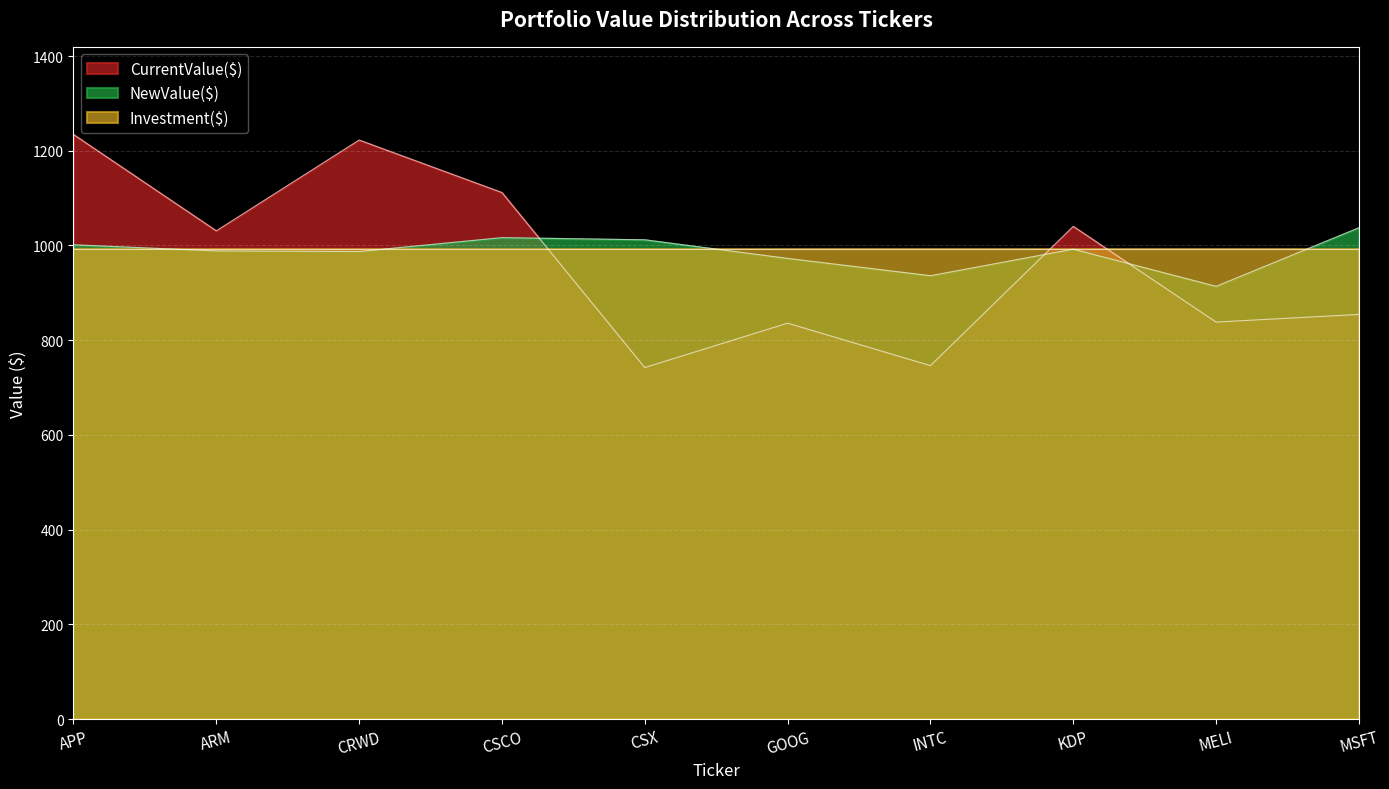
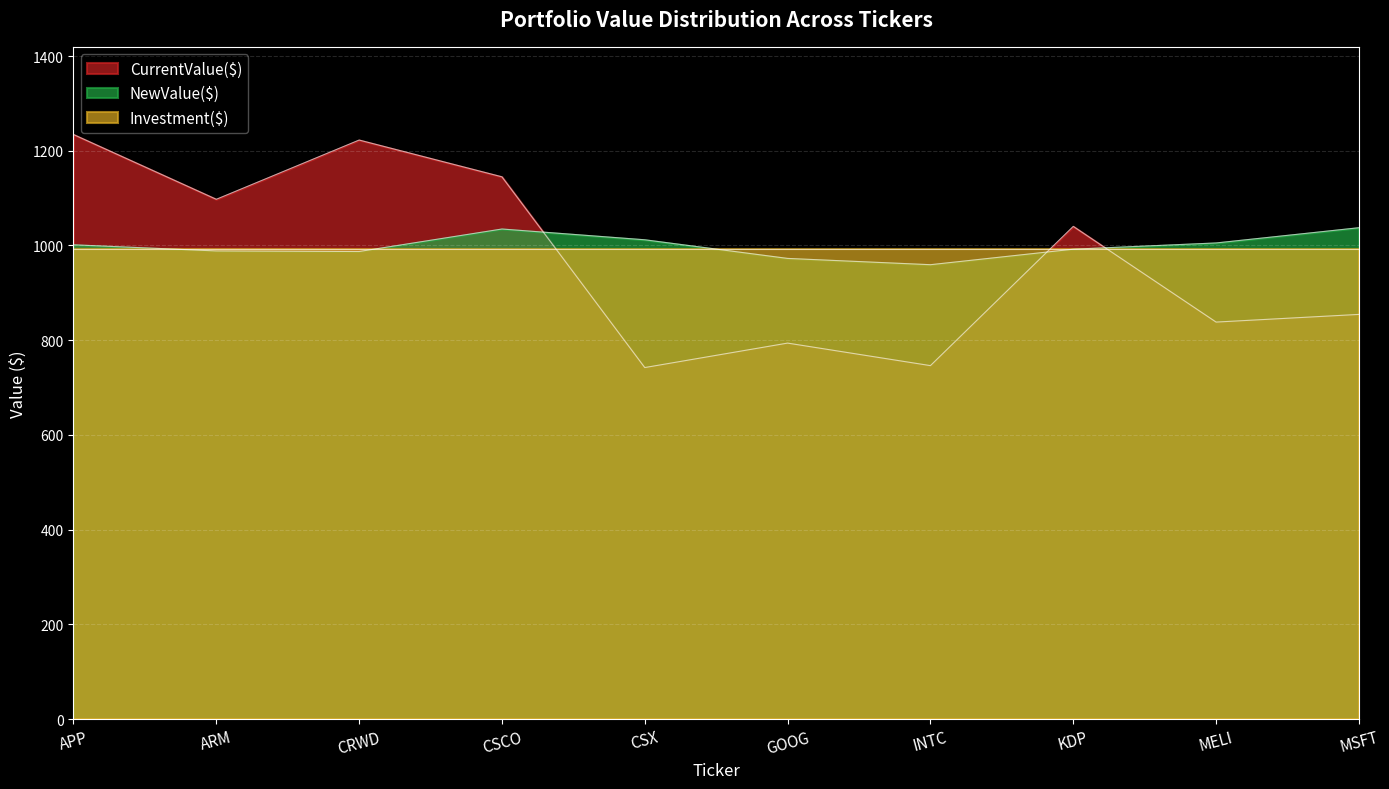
  {
    "CurrentValue($)": {
      "APP": 1230,
-     "ARM": 1030,
+     "ARM": 1100,
      "CRWD": 1220,
-     "CSCO": 1110,
+     "CSCO": 1140,
      "CSX": 740,
-     "GOOG": 840,
+     "GOOG": 790,
      "INTC": 750,
      "KDP": 1040,
      "MELI": 840,
      "MSFT": 850
    },
    "NewValue($)": {
      "APP": 1000,
      "CRWD": 990,
-     "CSCO": 1020,
+     "CSCO": 1030,
      "CSX": 1010,
      "GOOG": 970,
-     "INTC": 940,
-     "MELI": 910,
+     "INTC": 960,
+     "MELI": 1010,
      "MSFT": 1040
    },
    "Investment($)": {
      "APP": 990,
      "CRWD": 990,
      "CSCO": 990,
      "CSX": 990,
      "GOOG": 990,
      "INTC": 990,
      "MELI": 990,
      "MSFT": 990
    }
  }
